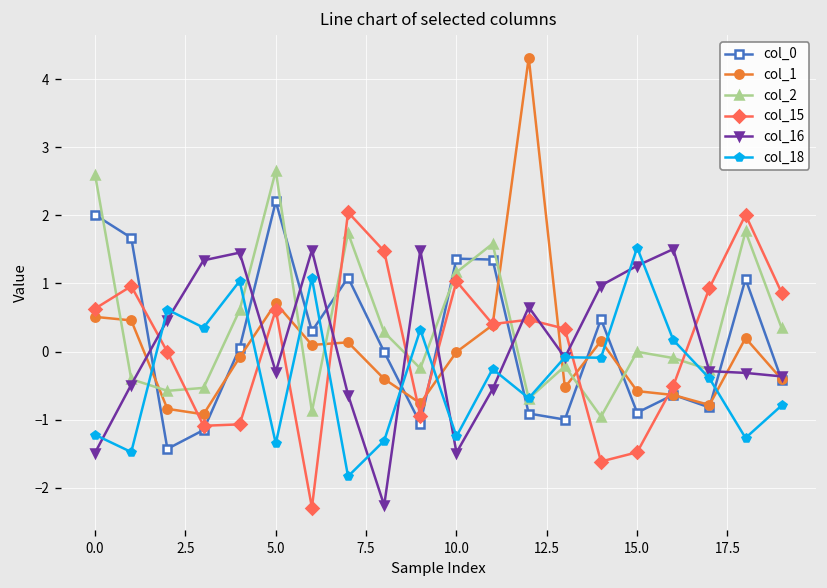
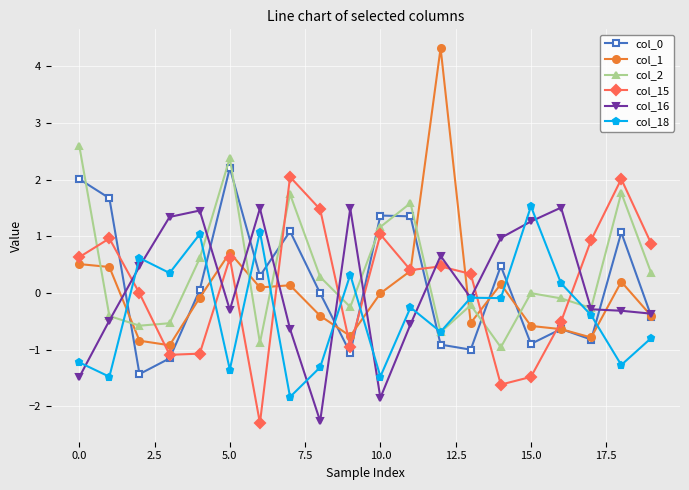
  {
    "col_0": {
      "0.0": 2.0,
      "5.0": 2.2,
      "10.0": 1.4,
      "15.0": -0.9
    },
    "col_2": {
      "0.0": 2.6,
-     "5.0": 2.7,
+     "5.0": 2.4,
      "10.0": 1.2,
      "15.0": 0.0
    },
    "col_16": {
      "0.0": -1.5,
      "5.0": -0.3,
-     "10.0": -1.5,
+     "10.0": -1.8,
      "15.0": 1.3
    },
    "col_18": {
      "0.0": -1.2,
      "5.0": -1.3,
-     "10.0": -1.2,
+     "10.0": -1.5,
      "15.0": 1.5
    }
  }
